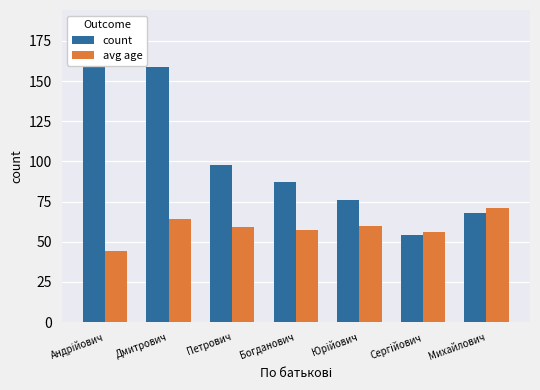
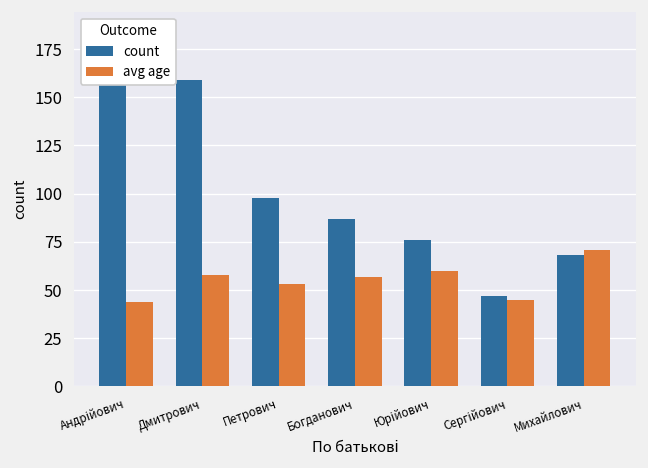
  {
    "count": {
      "Дмитрович": 159,
      "Петрович": 98,
      "Богданович": 87,
      "Юрійович": 76,
-     "Сергійович": 54,
+     "Сергійович": 47,
      "Михайлович": 68
    },
    "avg age": {
      "Андрійович": 44,
-     "Дмитрович": 64,
-     "Петрович": 59,
+     "Дмитрович": 58,
+     "Петрович": 53,
      "Богданович": 57,
      "Юрійович": 60,
-     "Сергійович": 56,
+     "Сергійович": 45,
      "Михайлович": 71
    }
  }
